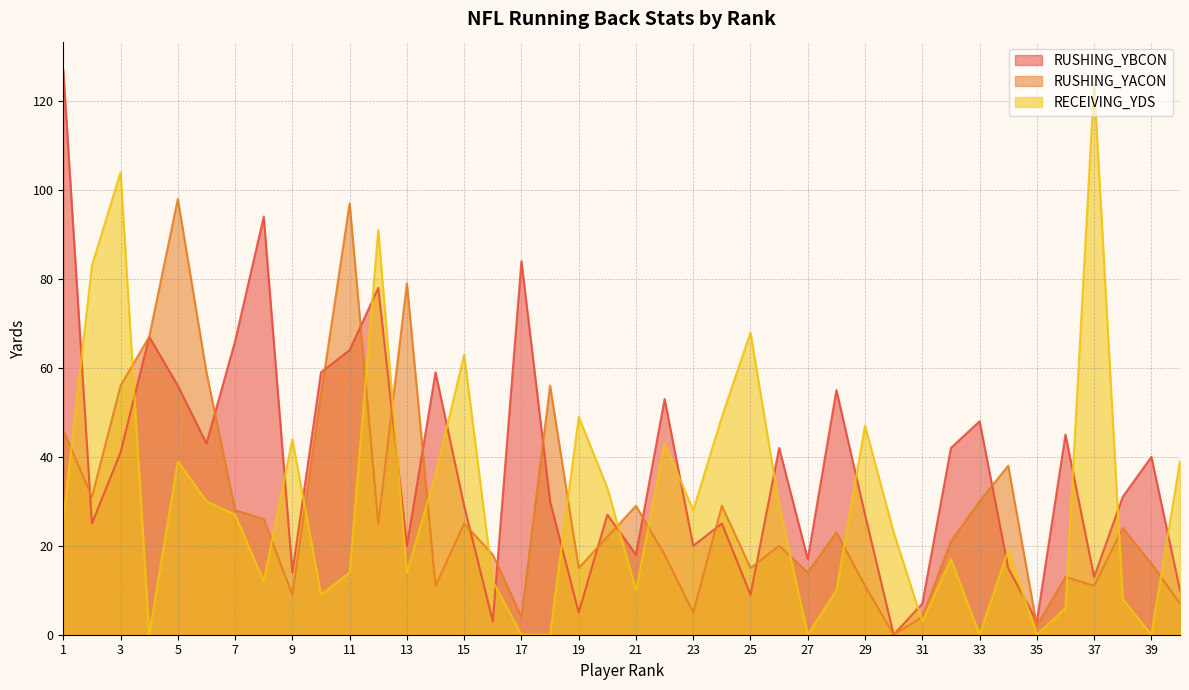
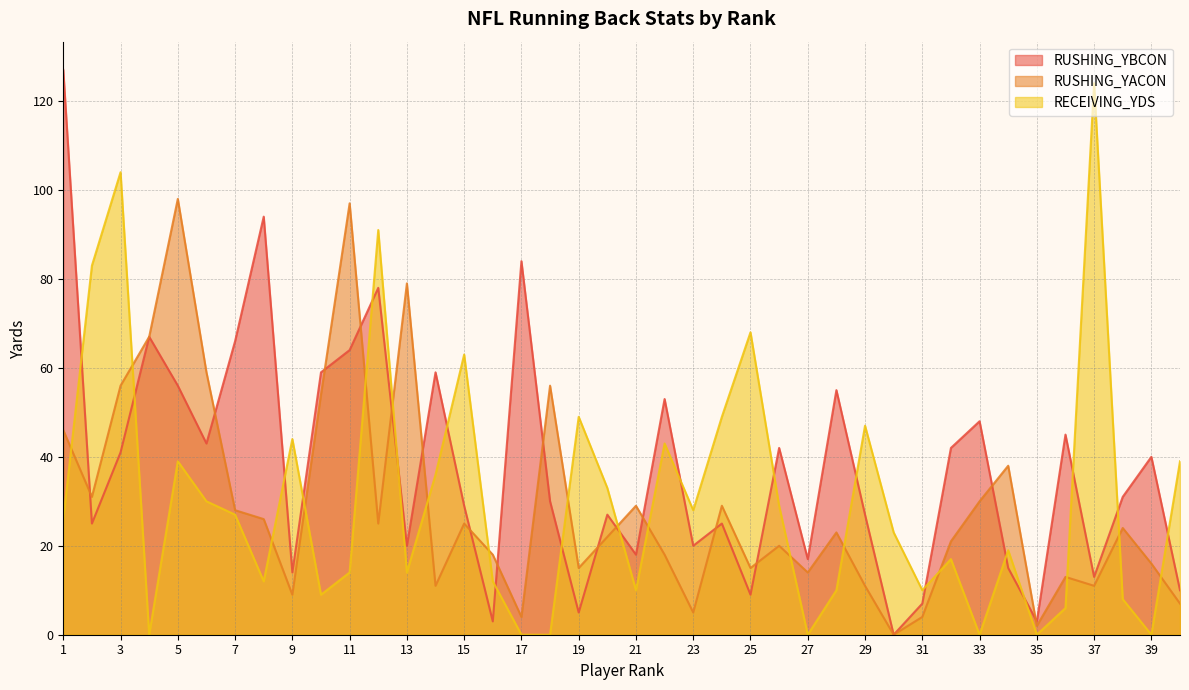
  {
    "RECEIVING_YDS": {
      "1": 26,
      "3": 104,
      "5": 39,
      "7": 27,
      "9": 44,
      "11": 14,
      "13": 14,
      "15": 63,
      "17": 0,
      "19": 49,
      "21": 10,
      "23": 28,
      "25": 68,
      "27": 0,
      "29": 47,
-     "31": 3,
+     "31": 10,
      "33": 0,
      "35": 0,
      "39": 0
    }
  }
